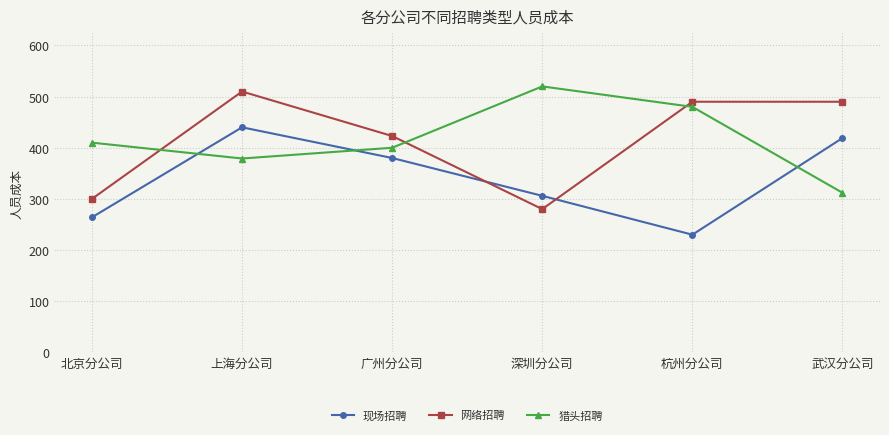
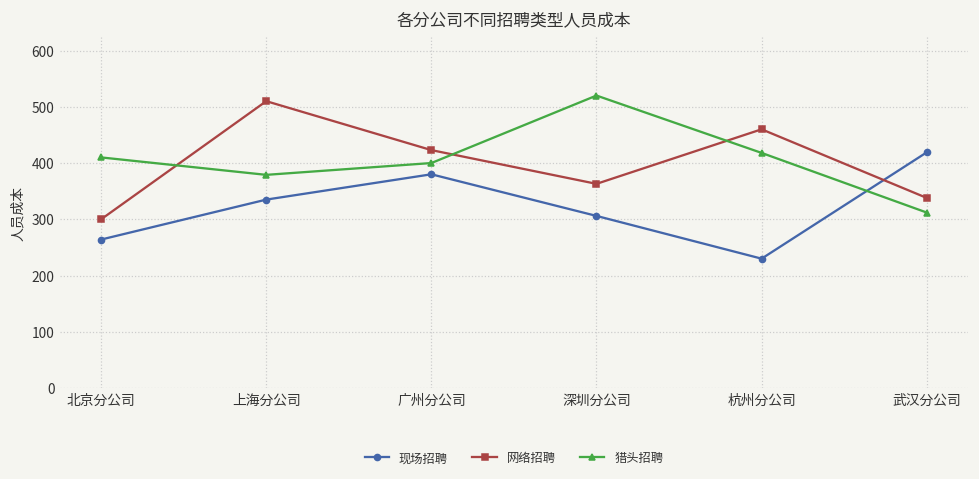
  {
    "现场招聘": {
      "北京分公司": 260,
-     "上海分公司": 440,
+     "上海分公司": 340,
      "广州分公司": 380,
      "深圳分公司": 310,
      "杭州分公司": 230,
      "武汉分公司": 420
    },
    "网络招聘": {
      "北京分公司": 300,
      "上海分公司": 510,
      "广州分公司": 420,
-     "深圳分公司": 280,
-     "杭州分公司": 490,
-     "武汉分公司": 490
+     "深圳分公司": 360,
+     "杭州分公司": 460,
+     "武汉分公司": 340
    },
    "猎头招聘": {
      "北京分公司": 410,
      "上海分公司": 380,
      "广州分公司": 400,
      "深圳分公司": 520,
-     "杭州分公司": 480,
+     "杭州分公司": 420,
      "武汉分公司": 310
    }
  }
